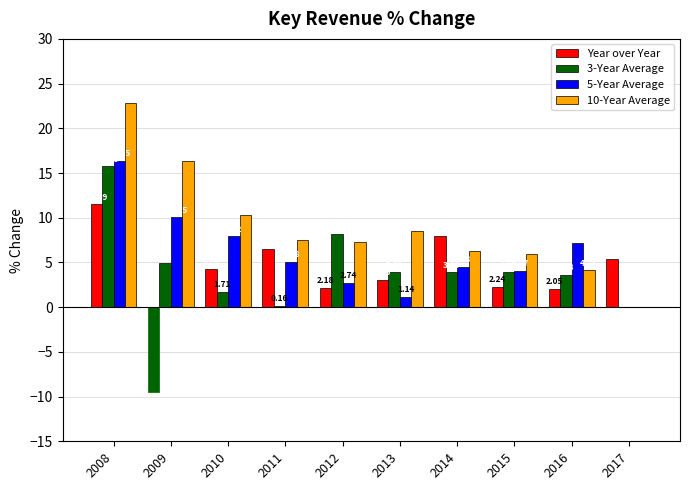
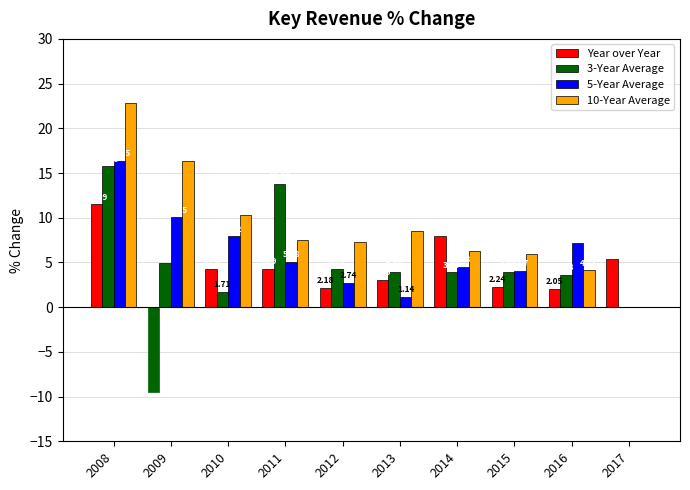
  {
    "Year over Year": {
      "2008": 11,
      "2009": -9,
      "2010": 4,
-     "2011": 6,
+     "2011": 4,
      "2013": 3,
      "2014": 8,
      "2017": 5
    },
    "3-Year Average": {
      "2008": 16,
      "2009": 5,
-     "2011": 0,
-     "2012": 8,
+     "2011": 14,
+     "2012": 4,
      "2013": 4,
      "2014": 4,
      "2015": 4,
      "2016": 4,
      "2017": 0
    },
    "5-Year Average": {
      "2012": 2.74,
      "2013": 1.14
    },
    "10-Year Average": {
      "2008": 23,
      "2009": 16,
      "2010": 10,
      "2011": 8,
      "2012": 7,
      "2013": 8,
      "2014": 6,
      "2015": 6,
      "2016": 4,
      "2017": 0
    }
  }
